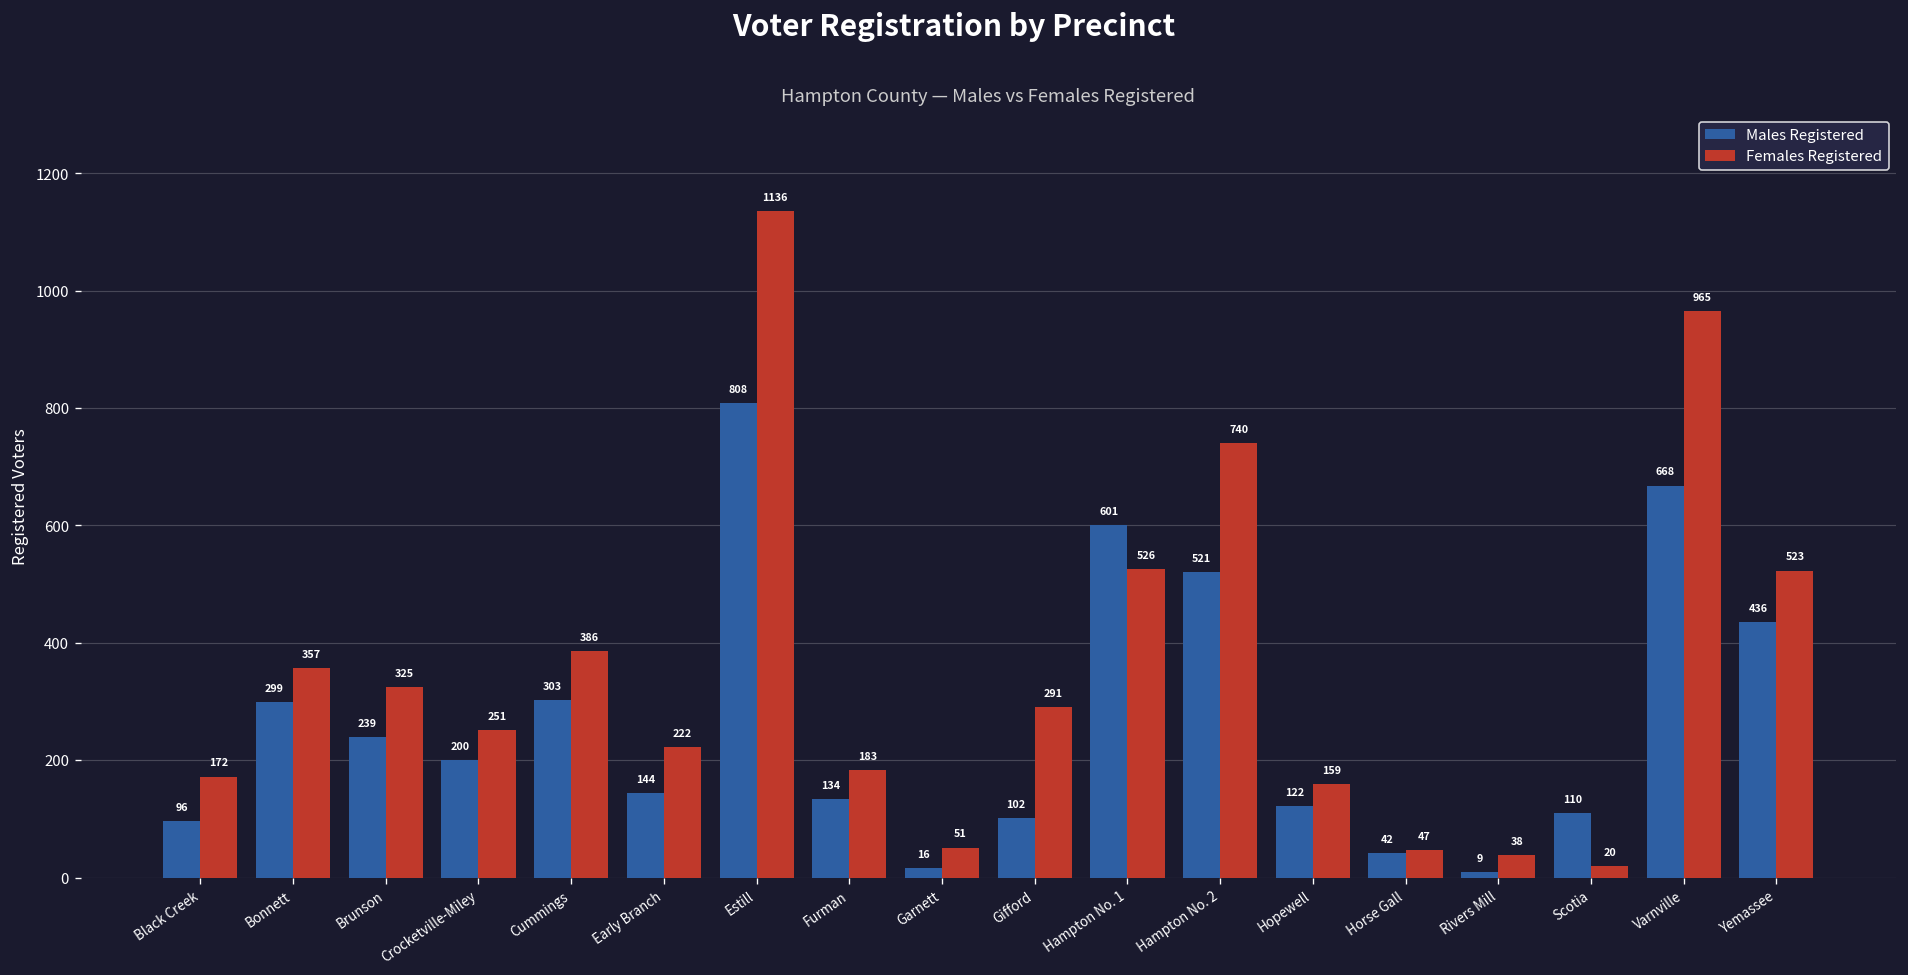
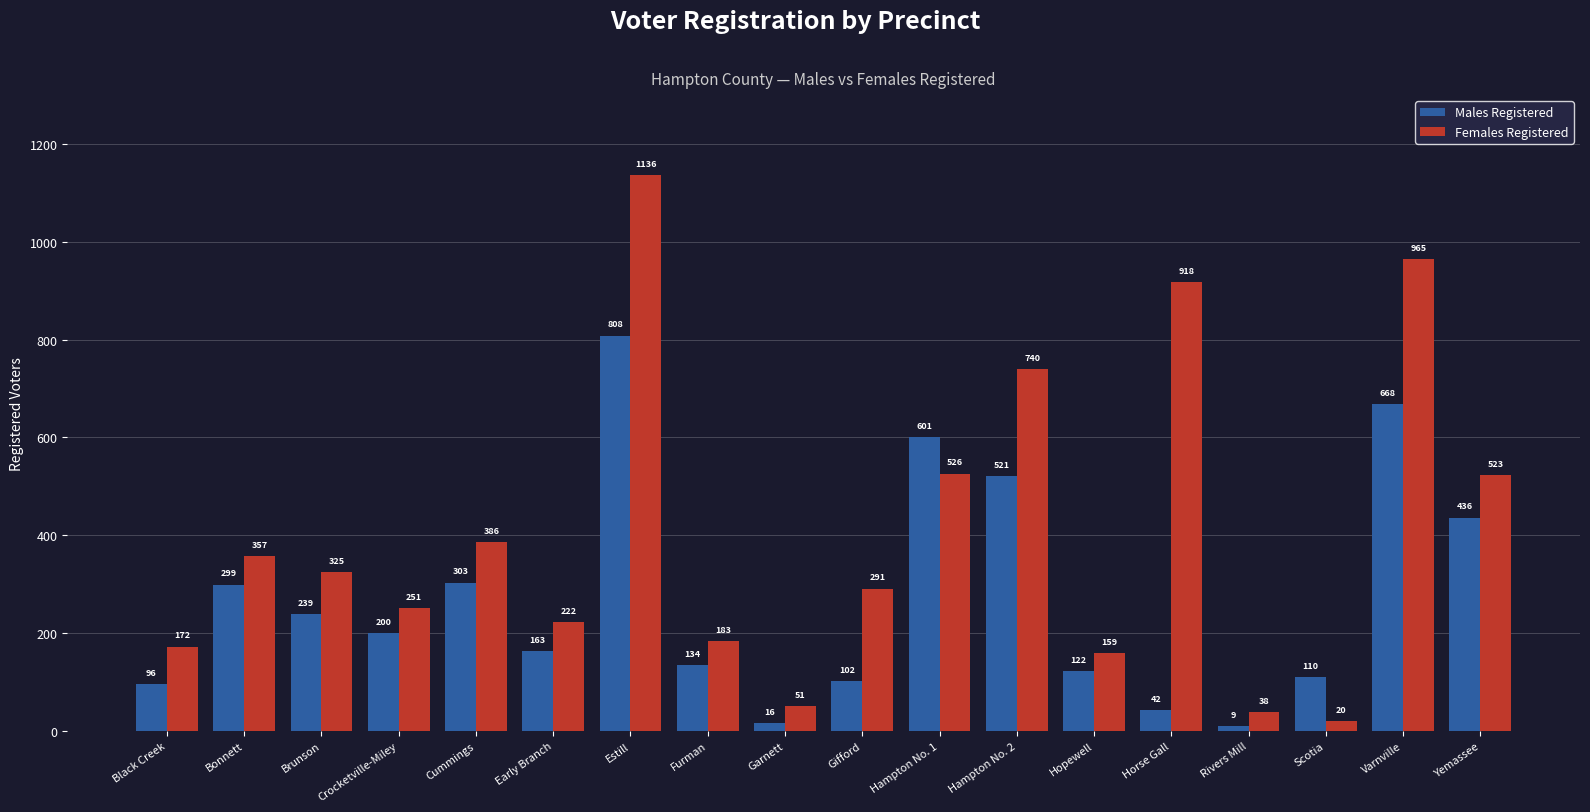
  {
    "Males Registered": {
      "Black Creek": 96,
      "Bonnett": 299,
      "Brunson": 239,
      "Crocketville-Miley": 200,
      "Cummings": 303,
-     "Early Branch": 144,
+     "Early Branch": 163,
      "Estill": 808,
      "Furman": 134,
      "Garnett": 16,
      "Gifford": 102,
      "Hampton No. 1": 601,
      "Hampton No. 2": 521,
      "Hopewell": 122,
      "Horse Gall": 42,
      "Rivers Mill": 9,
      "Scotia": 110,
      "Varnville": 668,
      "Yemassee": 436
    },
    "Females Registered": {
      "Black Creek": 172,
      "Bonnett": 357,
      "Brunson": 325,
      "Crocketville-Miley": 251,
      "Cummings": 386,
      "Early Branch": 222,
      "Estill": 1136,
      "Furman": 183,
      "Garnett": 51,
      "Gifford": 291,
      "Hampton No. 1": 526,
      "Hampton No. 2": 740,
      "Hopewell": 159,
-     "Horse Gall": 47,
+     "Horse Gall": 918,
      "Rivers Mill": 38,
      "Scotia": 20,
      "Varnville": 965,
      "Yemassee": 523
    }
  }
